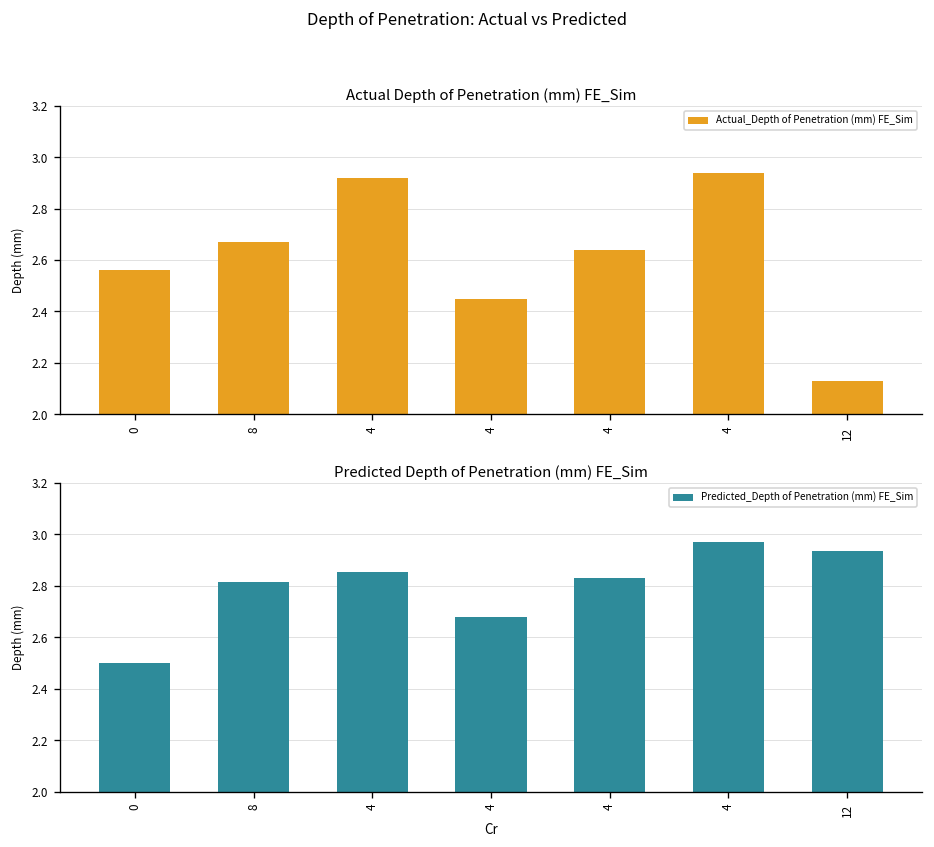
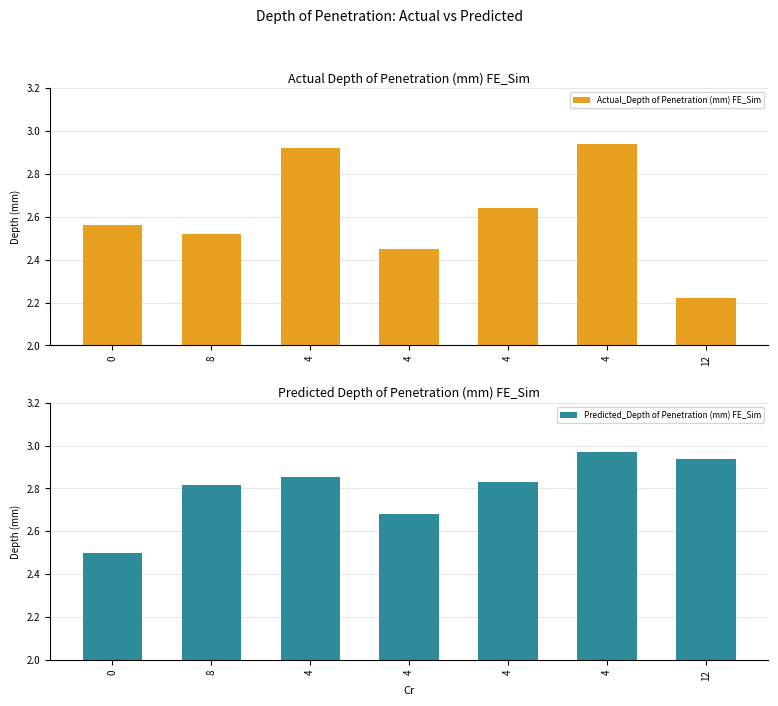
  {
    "Actual Depth of Penetration (mm) FE_Sim": {
      "0": 2.56,
-     "8": 2.67,
-     "12": 2.13
+     "8": 2.52,
+     "12": 2.22
    },
    "Predicted Depth of Penetration (mm) FE_Sim": {
      "0": 2.50,
      "8": 2.81,
      "12": 2.94
    }
  }
